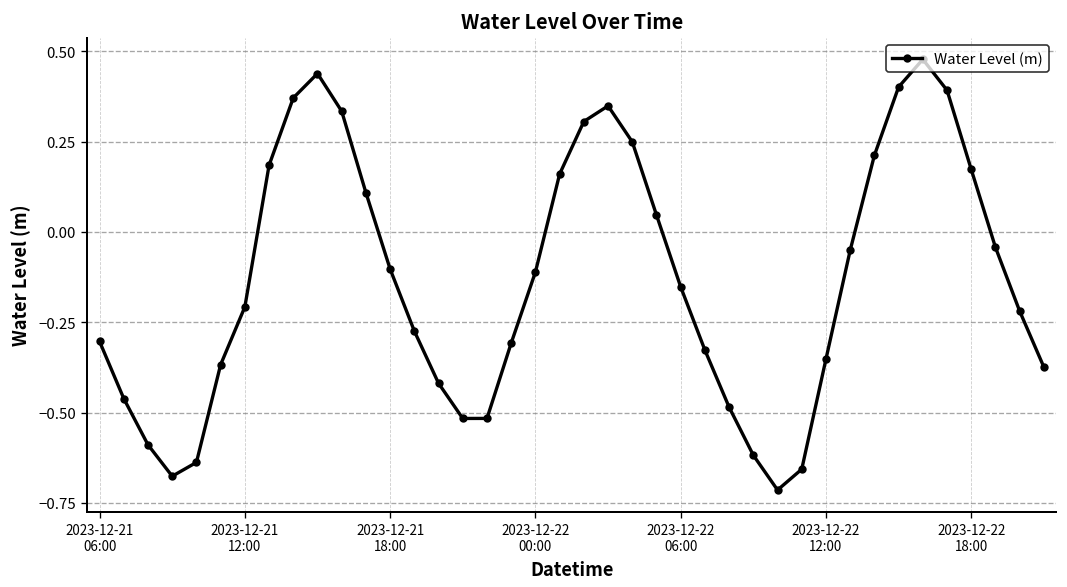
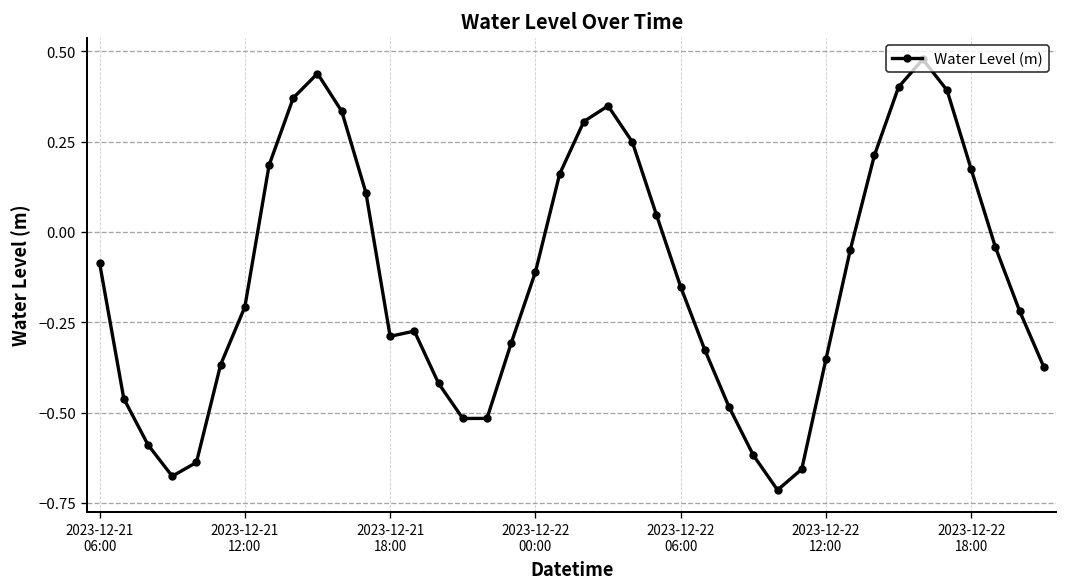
  {
-   "2023-12-21 06:00": -0.30,
+   "2023-12-21 06:00": -0.09,
    "2023-12-21 12:00": -0.21,
-   "2023-12-21 18:00": -0.10,
+   "2023-12-21 18:00": -0.29,
    "2023-12-22 00:00": -0.11,
    "2023-12-22 06:00": -0.15,
    "2023-12-22 12:00": -0.35,
    "2023-12-22 18:00": 0.17
  }
